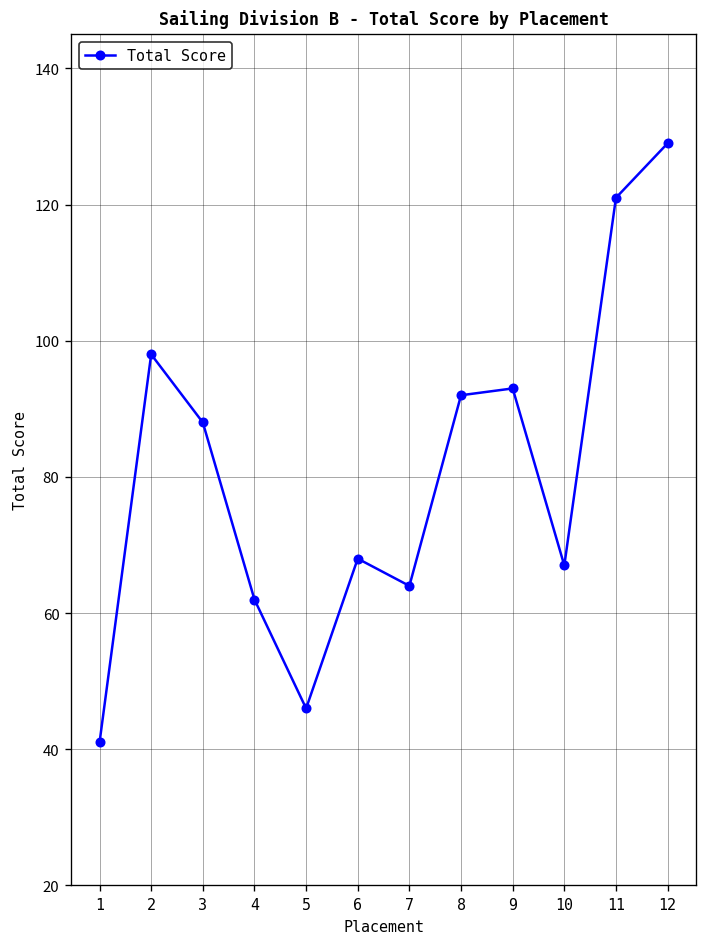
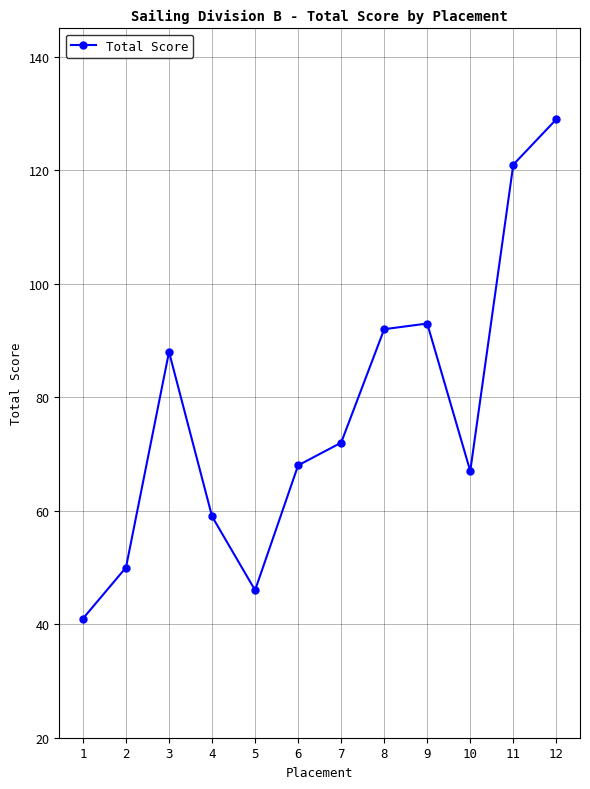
  {
    "1": 41,
-   "2": 98,
+   "2": 50,
    "3": 88,
-   "4": 62,
+   "4": 59,
    "5": 46,
    "6": 68,
-   "7": 64,
+   "7": 72,
    "8": 92,
    "9": 93,
    "10": 67,
    "11": 121,
    "12": 129
  }
